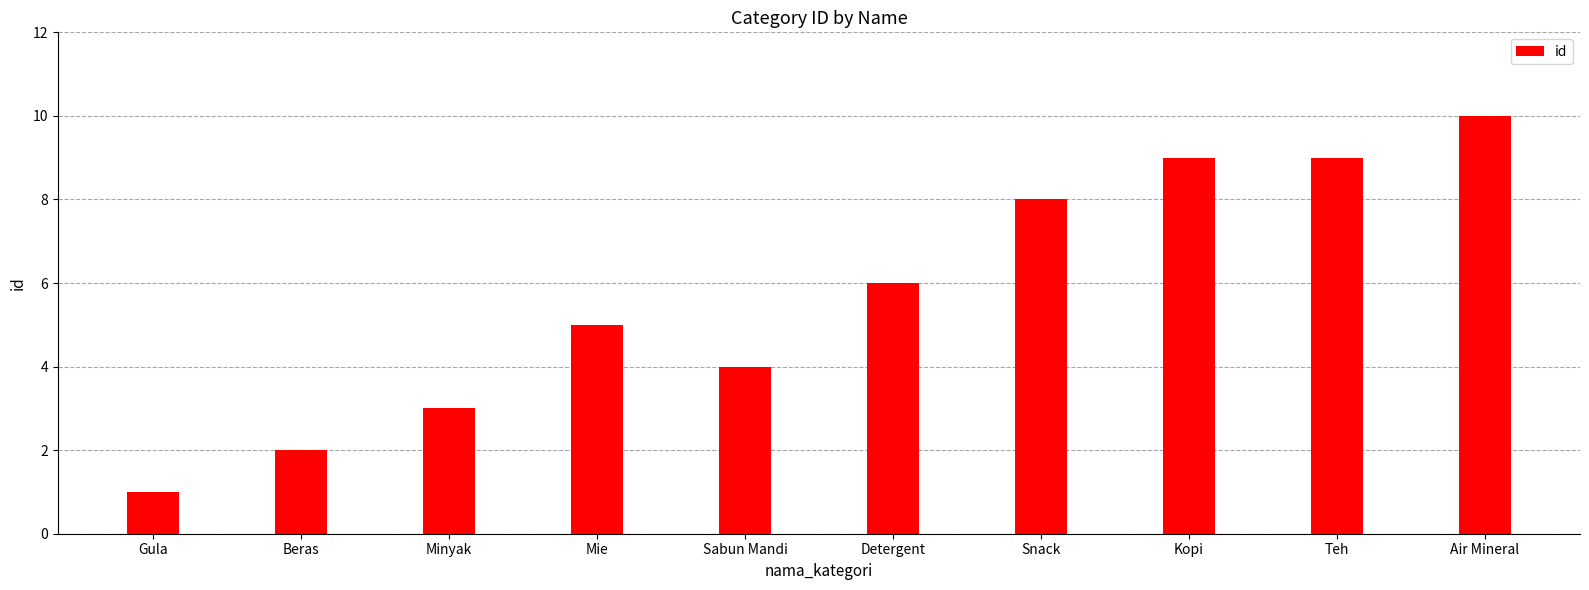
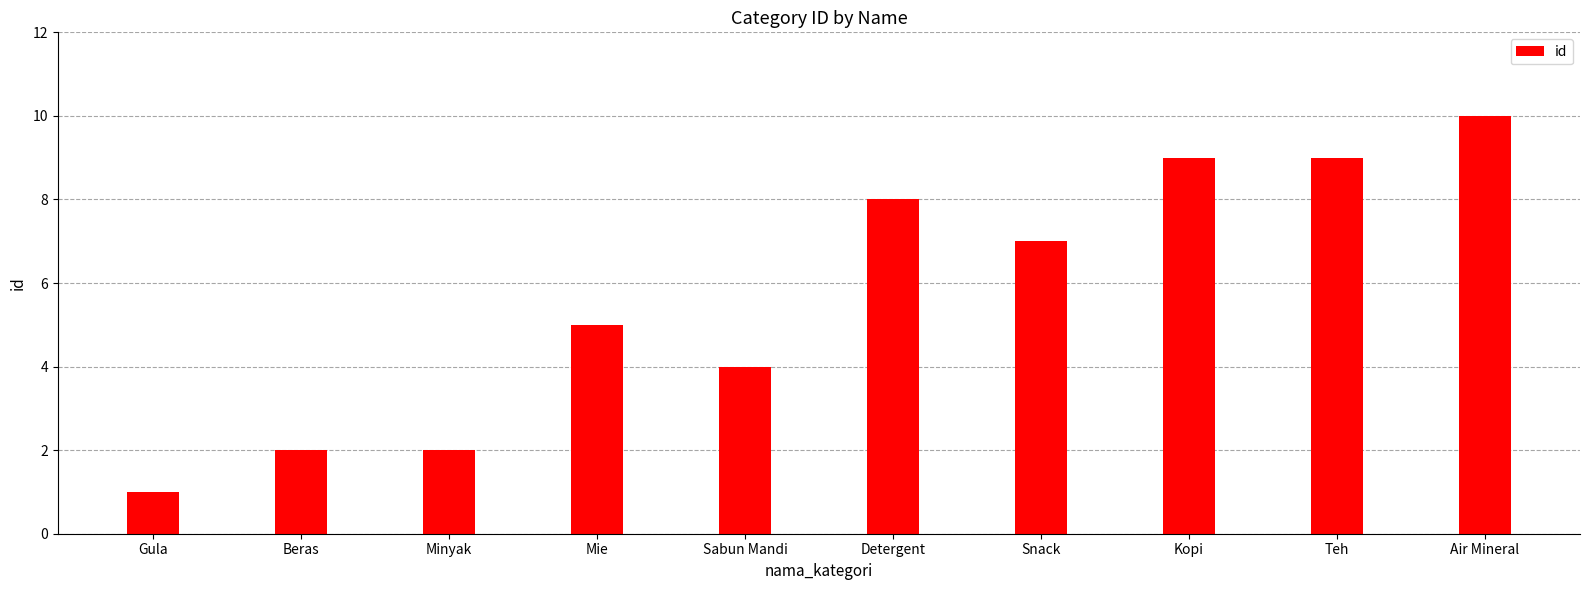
  {
    "Gula": 1,
    "Beras": 2,
-   "Minyak": 3,
+   "Minyak": 2,
    "Mie": 5,
    "Sabun Mandi": 4,
-   "Detergent": 6,
-   "Snack": 8,
+   "Detergent": 8,
+   "Snack": 7,
    "Kopi": 9,
    "Teh": 9,
    "Air Mineral": 10
  }
